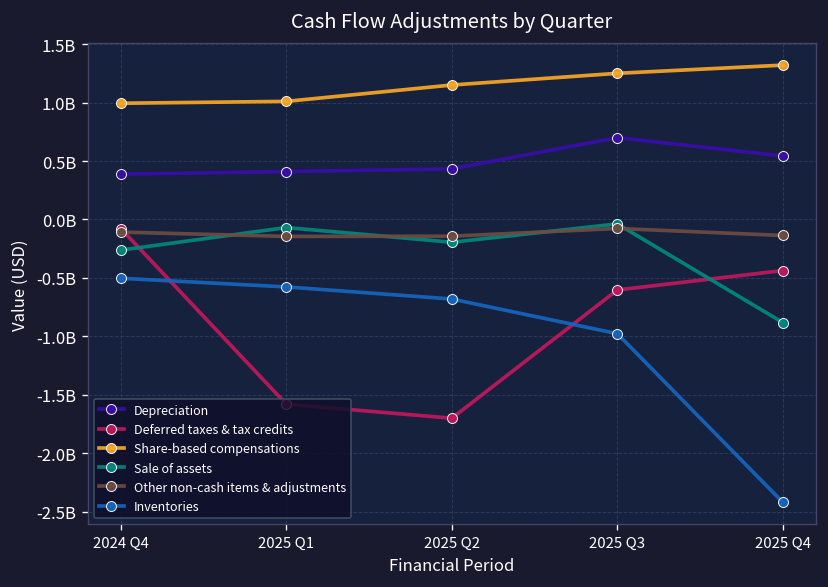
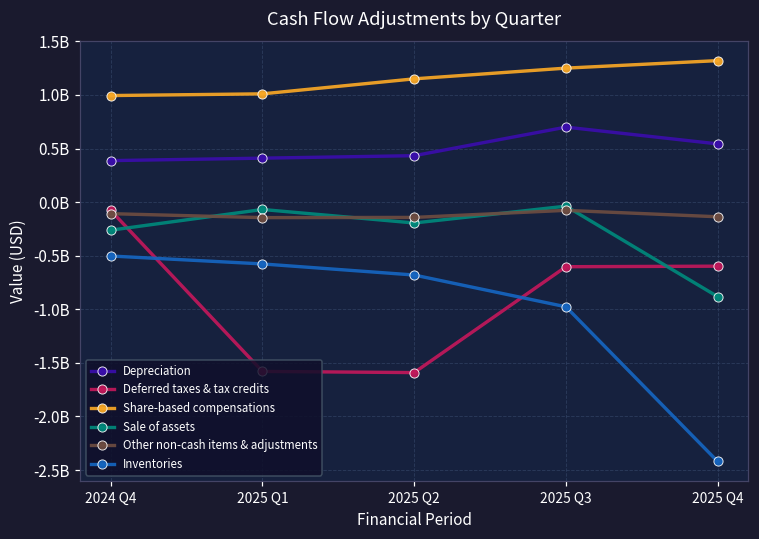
  {
    "Depreciation": {
      "2024 Q4": 400000000,
      "2025 Q1": 400000000,
      "2025 Q2": 400000000,
      "2025 Q3": 700000000,
      "2025 Q4": 500000000
    },
    "Deferred taxes & tax credits": {
      "2024 Q4": -100000000,
      "2025 Q1": -1600000000,
-     "2025 Q2": -1700000000,
+     "2025 Q2": -1600000000,
      "2025 Q3": -600000000,
-     "2025 Q4": -400000000
+     "2025 Q4": -600000000
    },
    "Share-based compensations": {
      "2024 Q4": 1000000000,
      "2025 Q1": 1000000000,
      "2025 Q2": 1200000000,
      "2025 Q3": 1300000000,
      "2025 Q4": 1300000000
    },
    "Sale of assets": {
      "2024 Q4": -300000000,
      "2025 Q1": -100000000,
      "2025 Q2": -200000000,
      "2025 Q3": 0,
      "2025 Q4": -900000000
    },
    "Other non-cash items & adjustments": {
      "2024 Q4": -100000000,
      "2025 Q1": -100000000,
      "2025 Q2": -100000000,
      "2025 Q3": -100000000,
      "2025 Q4": -100000000
    },
    "Inventories": {
      "2024 Q4": -500000000,
      "2025 Q1": -600000000,
      "2025 Q2": -700000000,
      "2025 Q3": -1000000000,
      "2025 Q4": -2400000000
    }
  }
